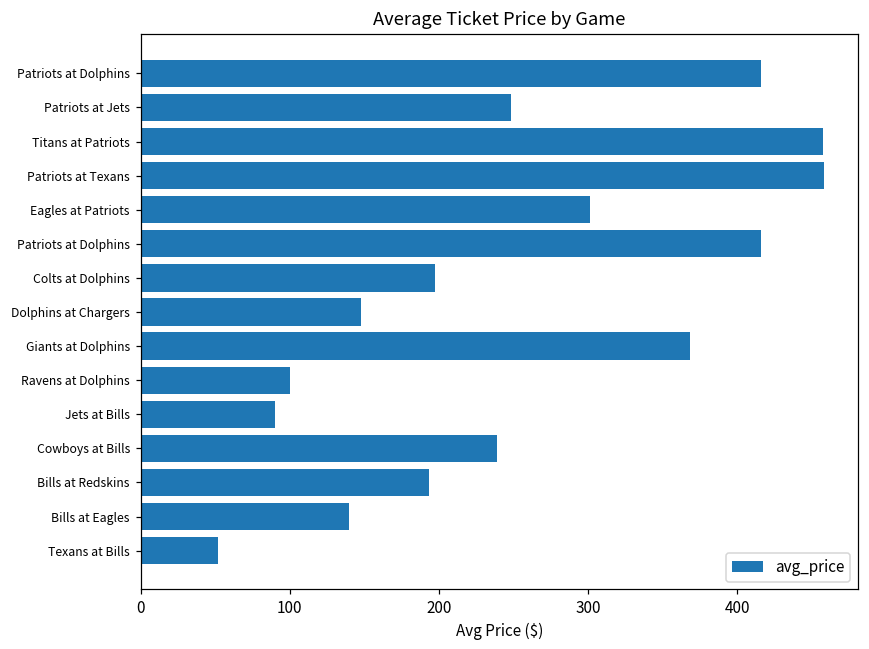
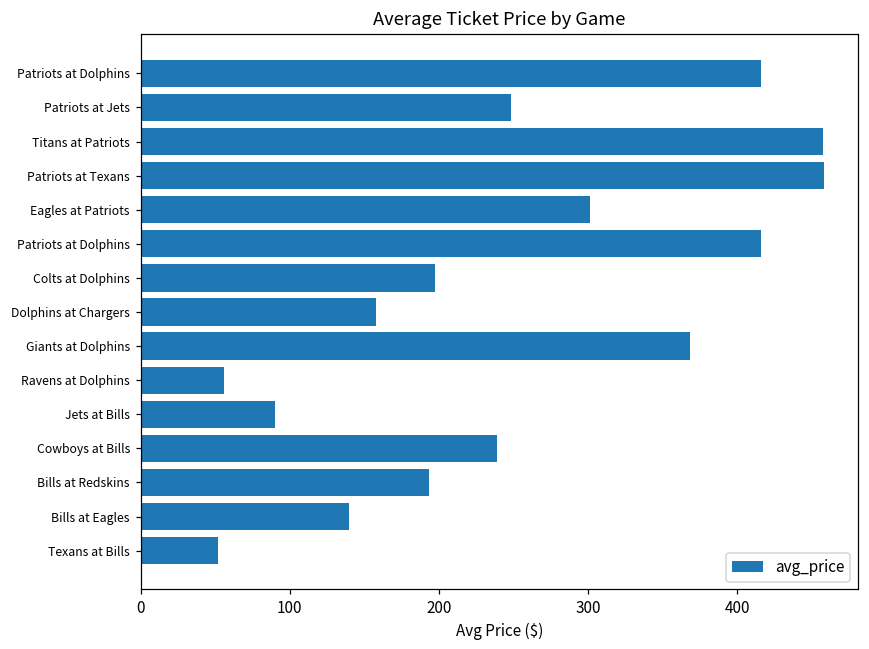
  {
    "Patriots at Jets": 248,
    "Titans at Patriots": 457,
    "Patriots at Texans": 458,
    "Eagles at Patriots": 302,
    "Colts at Dolphins": 197,
-   "Dolphins at Chargers": 148,
+   "Dolphins at Chargers": 158,
    "Giants at Dolphins": 368,
-   "Ravens at Dolphins": 100,
+   "Ravens at Dolphins": 56,
    "Jets at Bills": 90,
    "Cowboys at Bills": 239,
    "Bills at Redskins": 193,
    "Bills at Eagles": 140,
    "Texans at Bills": 52
  }
